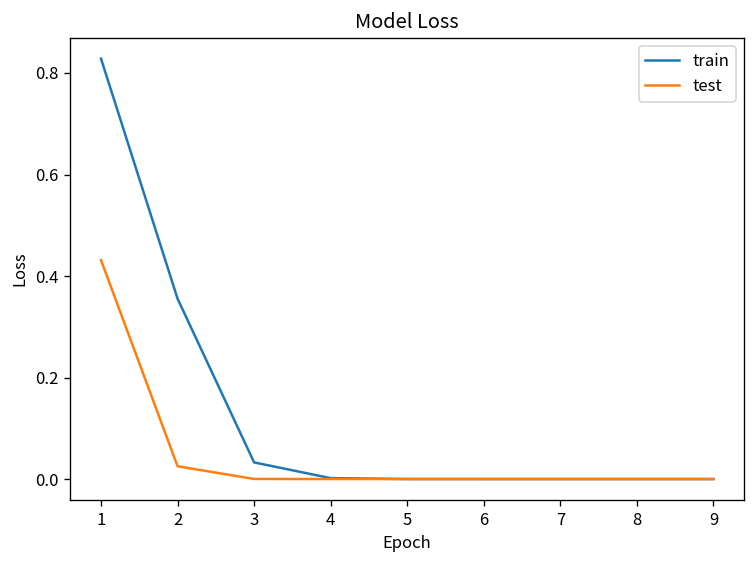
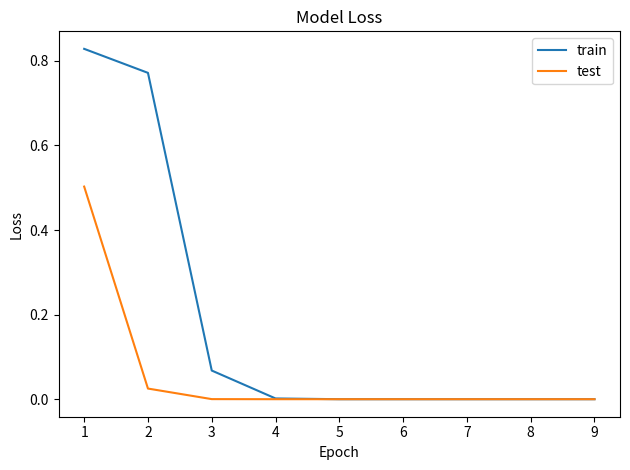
  {
    "train": {
      "1": 0.83,
-     "2": 0.36,
-     "3": 0.03
+     "2": 0.77,
+     "3": 0.07
    },
    "test": {
-     "1": 0.43,
+     "1": 0.50,
      "2": 0.03,
      "3": 0.00
    }
  }
